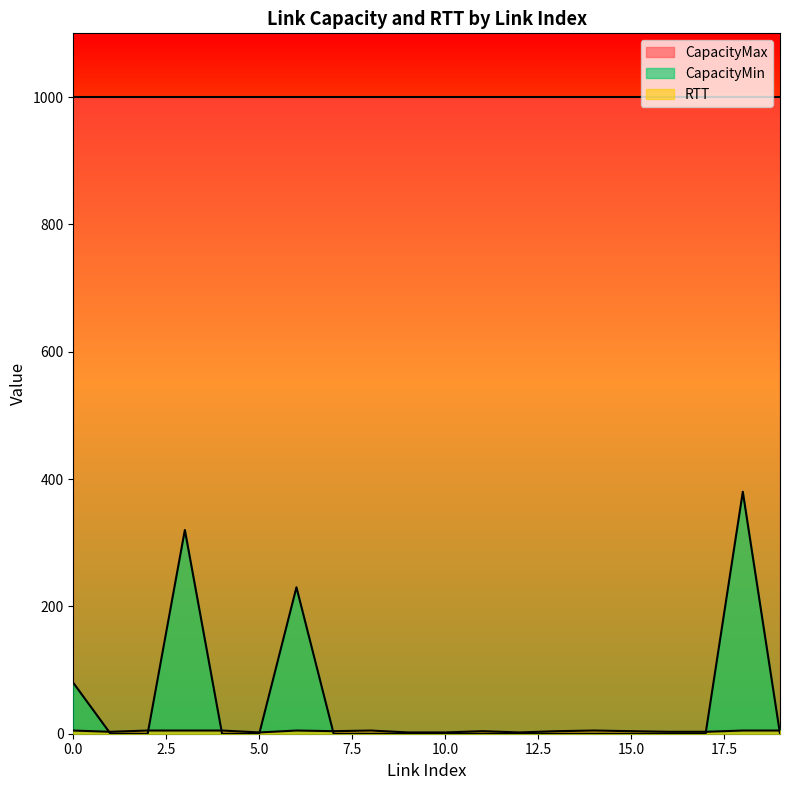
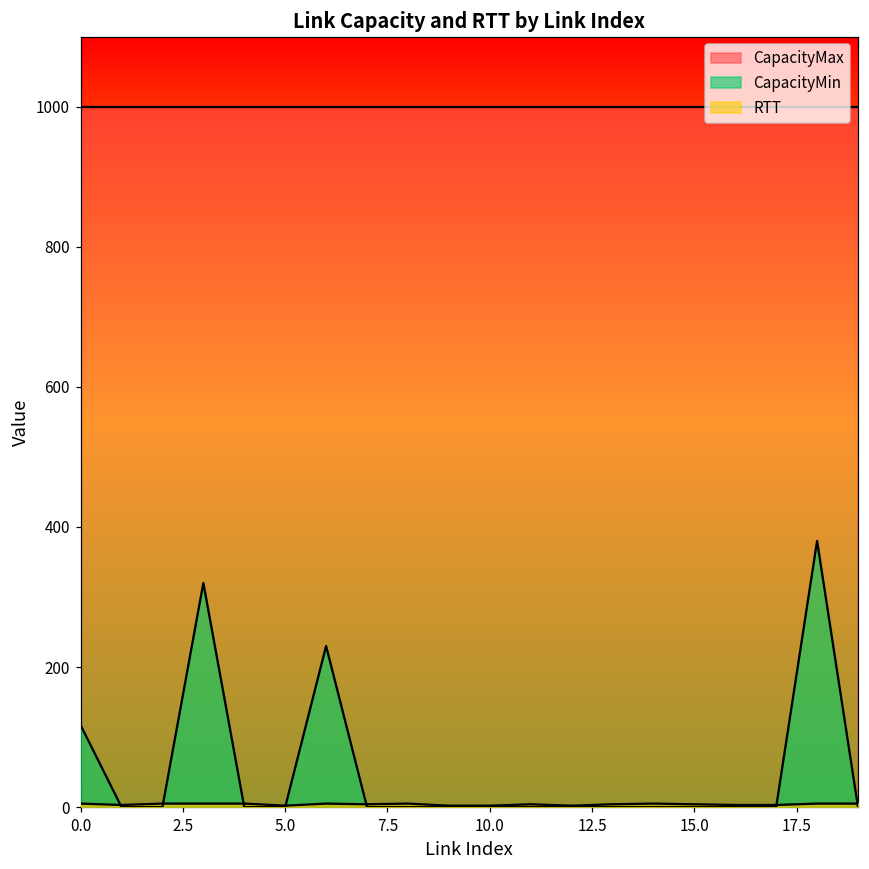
  {
    "CapacityMax": {
      "0.0": 1000,
      "5.0": 1000,
      "10.0": 1000,
      "15.0": 1000
    },
    "CapacityMin": {
-     "0.0": 80
+     "0.0": 120
    },
    "RTT": {
      "0.0": 10
    }
  }
